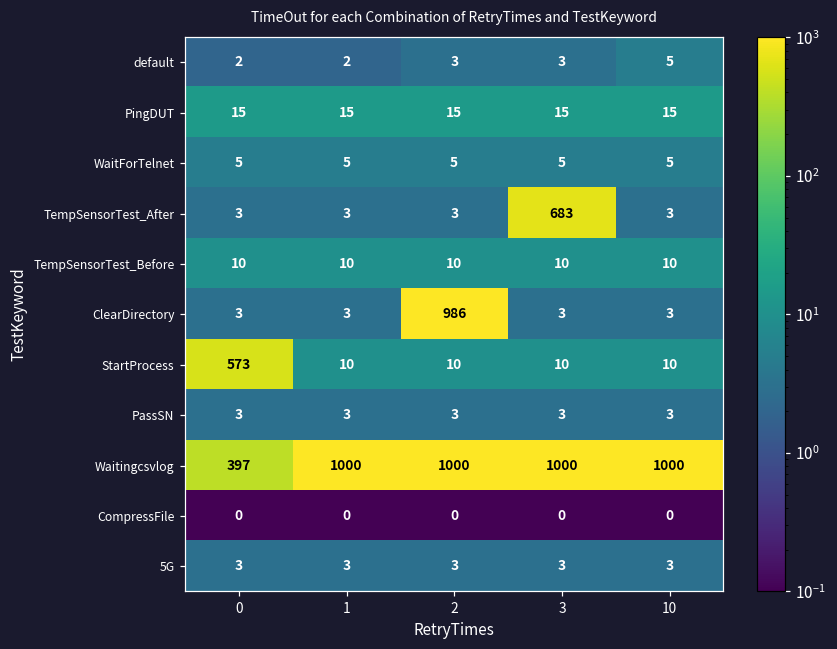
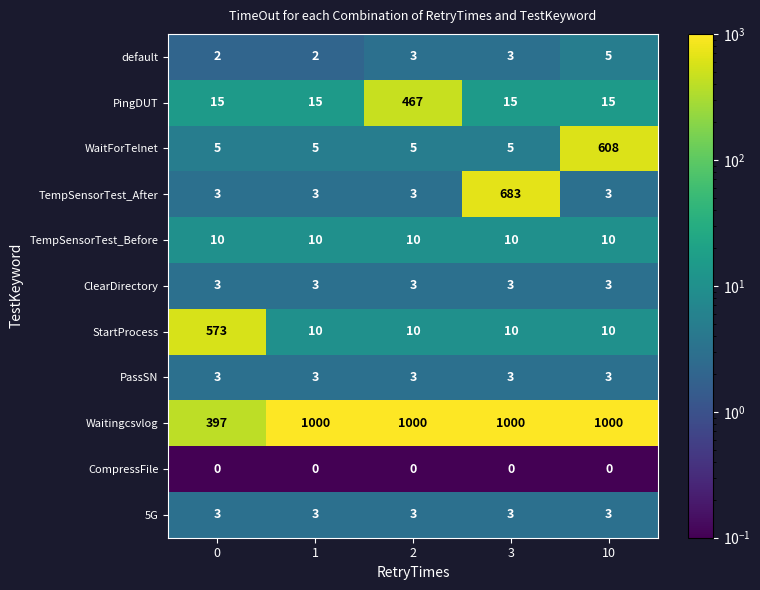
  {
    "default": {
      "0": 2,
      "1": 2,
      "2": 3,
      "3": 3,
      "10": 5
    },
    "PingDUT": {
      "0": 15,
      "1": 15,
-     "2": 15,
+     "2": 467,
      "3": 15,
      "10": 15
    },
    "WaitForTelnet": {
      "0": 5,
      "1": 5,
      "2": 5,
      "3": 5,
-     "10": 5
+     "10": 608
    },
    "TempSensorTest_After": {
      "0": 3,
      "1": 3,
      "2": 3,
      "3": 683,
      "10": 3
    },
    "TempSensorTest_Before": {
      "0": 10,
      "1": 10,
      "2": 10,
      "3": 10,
      "10": 10
    },
    "ClearDirectory": {
      "0": 3,
      "1": 3,
-     "2": 986,
+     "2": 3,
      "3": 3,
      "10": 3
    },
    "StartProcess": {
      "0": 573,
      "1": 10,
      "2": 10,
      "3": 10,
      "10": 10
    },
    "PassSN": {
      "0": 3,
      "1": 3,
      "2": 3,
      "3": 3,
      "10": 3
    },
    "Waitingcsvlog": {
      "0": 397,
      "1": 1000,
      "2": 1000,
      "3": 1000,
      "10": 1000
    },
    "CompressFile": {
      "0": 0,
      "1": 0,
      "2": 0,
      "3": 0,
      "10": 0
    },
    "5G": {
      "0": 3,
      "1": 3,
      "2": 3,
      "3": 3,
      "10": 3
    }
  }
